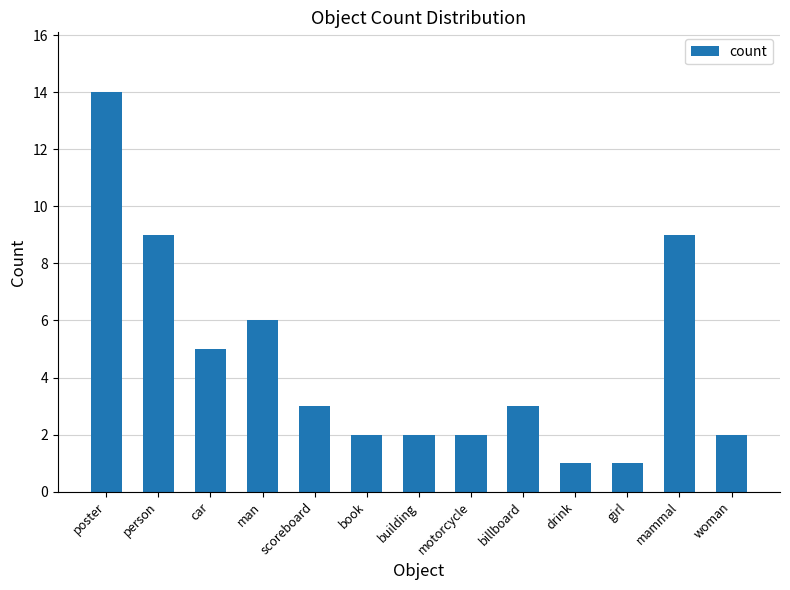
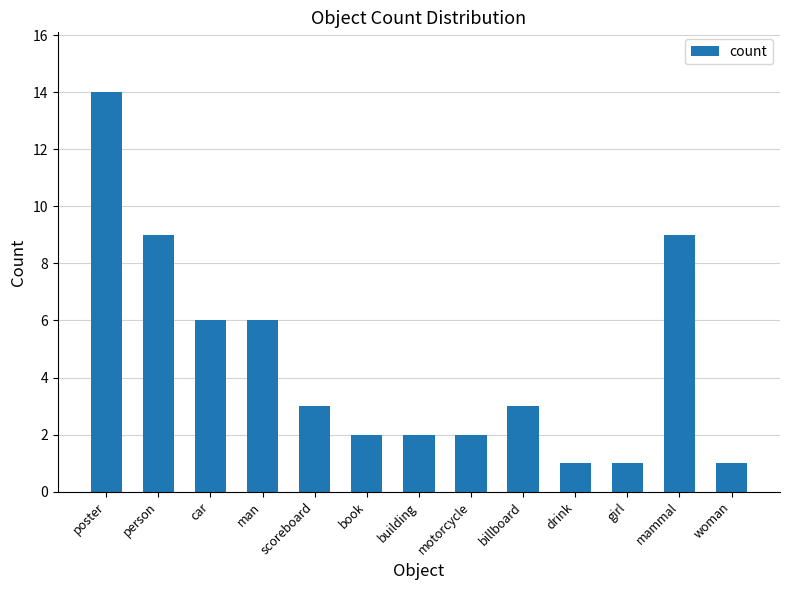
  {
    "poster": 14,
    "person": 9,
-   "car": 5,
+   "car": 6,
    "man": 6,
    "scoreboard": 3,
    "book": 2,
    "building": 2,
    "motorcycle": 2,
    "billboard": 3,
    "drink": 1,
    "girl": 1,
    "mammal": 9,
-   "woman": 2
+   "woman": 1
  }
